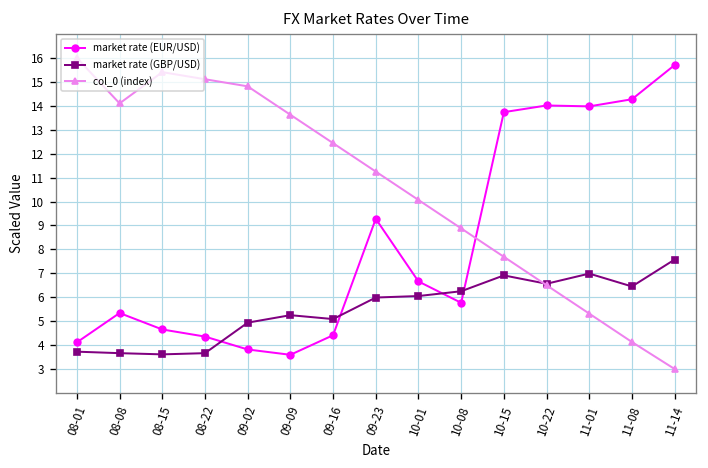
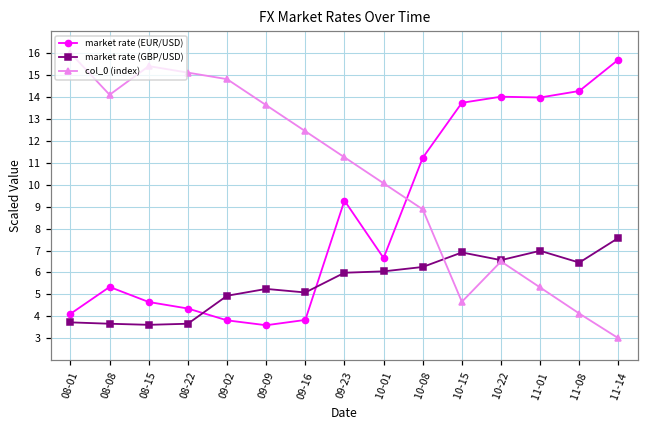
  {
    "market rate (EUR/USD)": {
      "08-01": 4.1,
      "08-08": 5.3,
      "08-15": 4.7,
      "08-22": 4.4,
      "09-02": 3.8,
      "09-09": 3.6,
-     "09-16": 4.4,
+     "09-16": 3.8,
      "09-23": 9.3,
      "10-01": 6.7,
-     "10-08": 5.8,
+     "10-08": 11.2,
      "10-15": 13.7,
      "10-22": 14.0,
      "11-01": 14.0,
      "11-08": 14.3,
      "11-14": 15.7
    },
    "market rate (GBP/USD)": {
      "08-01": 3.7,
      "08-08": 3.7,
      "08-15": 3.6,
      "08-22": 3.7,
      "09-02": 4.9,
      "09-09": 5.3,
      "09-16": 5.1,
      "09-23": 6.0,
      "10-01": 6.0,
      "10-08": 6.3,
      "10-15": 6.9,
      "11-01": 7.0,
      "11-08": 6.5,
      "11-14": 7.6
    },
    "col_0 (index)": {
      "08-08": 14.1,
      "08-22": 15.1,
      "09-02": 14.8,
      "09-09": 13.6,
      "09-16": 12.4,
      "09-23": 11.3,
      "10-01": 10.1,
      "10-08": 8.9,
-     "10-15": 7.7,
+     "10-15": 4.7,
      "11-01": 5.3,
      "11-08": 4.1,
      "11-14": 3.0
    }
  }
